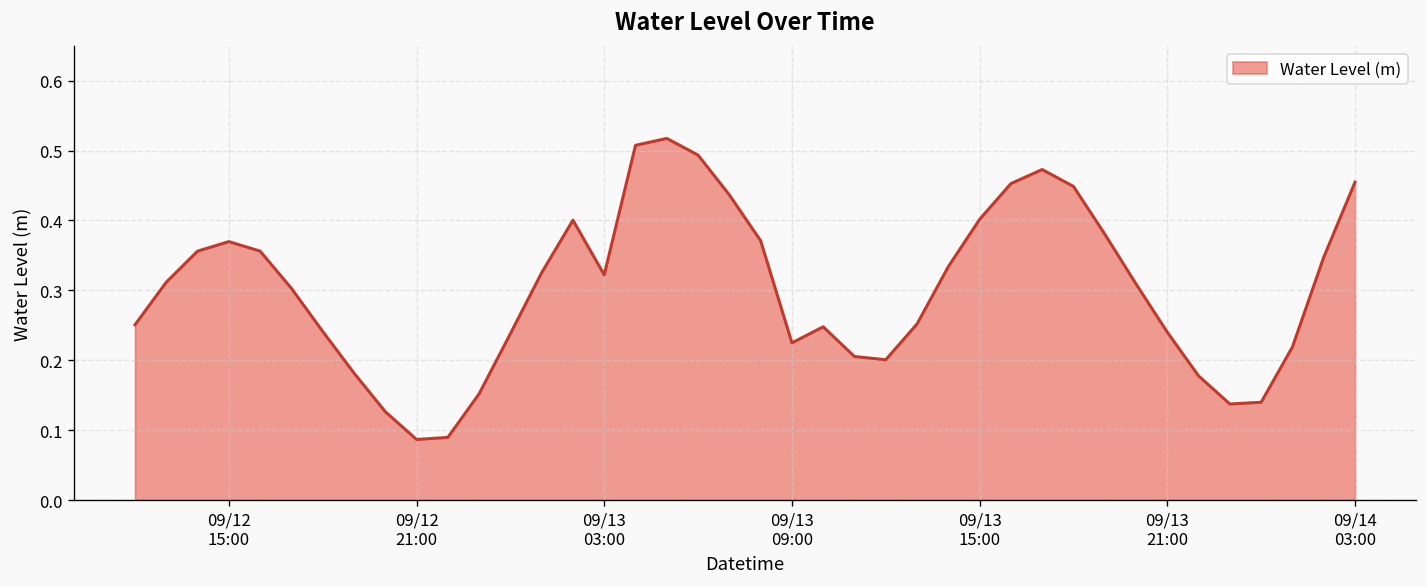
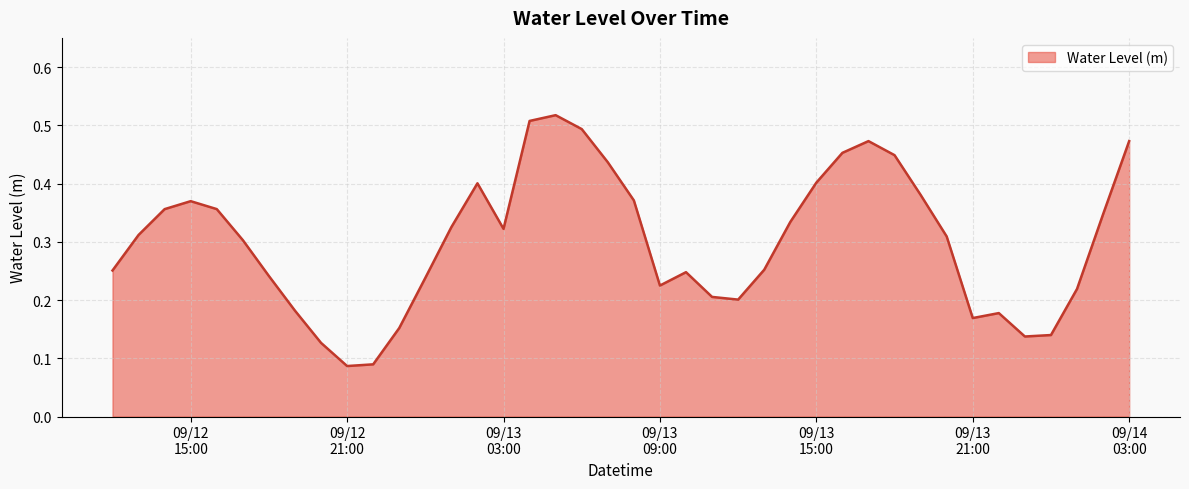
  {
    "09/12 15:00": 0.37,
    "09/12 21:00": 0.09,
    "09/13 03:00": 0.32,
    "09/13 09:00": 0.22,
    "09/13 15:00": 0.40,
-   "09/13 21:00": 0.24,
-   "09/14 03:00": 0.45
+   "09/13 21:00": 0.17,
+   "09/14 03:00": 0.47
  }
